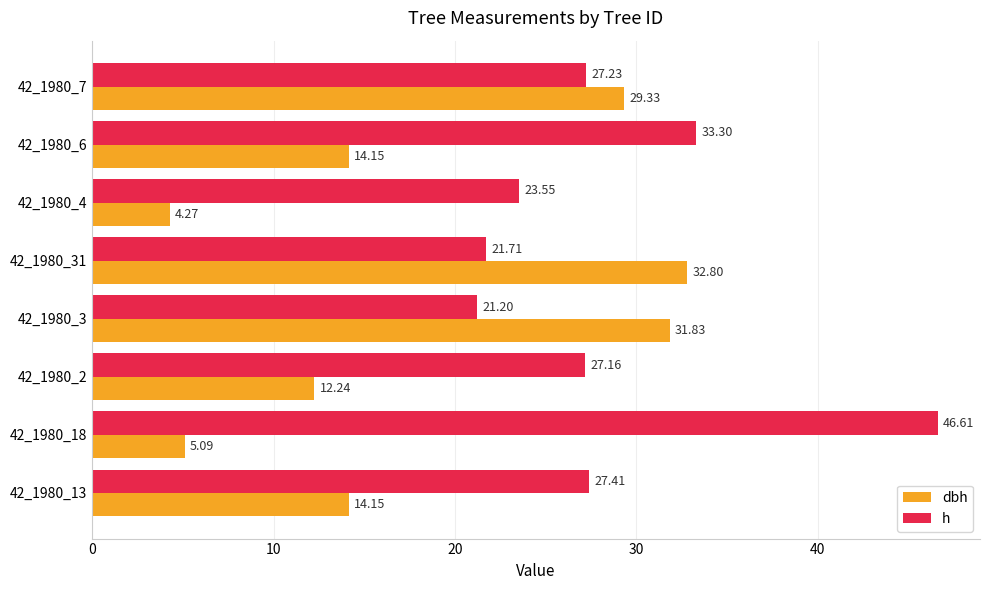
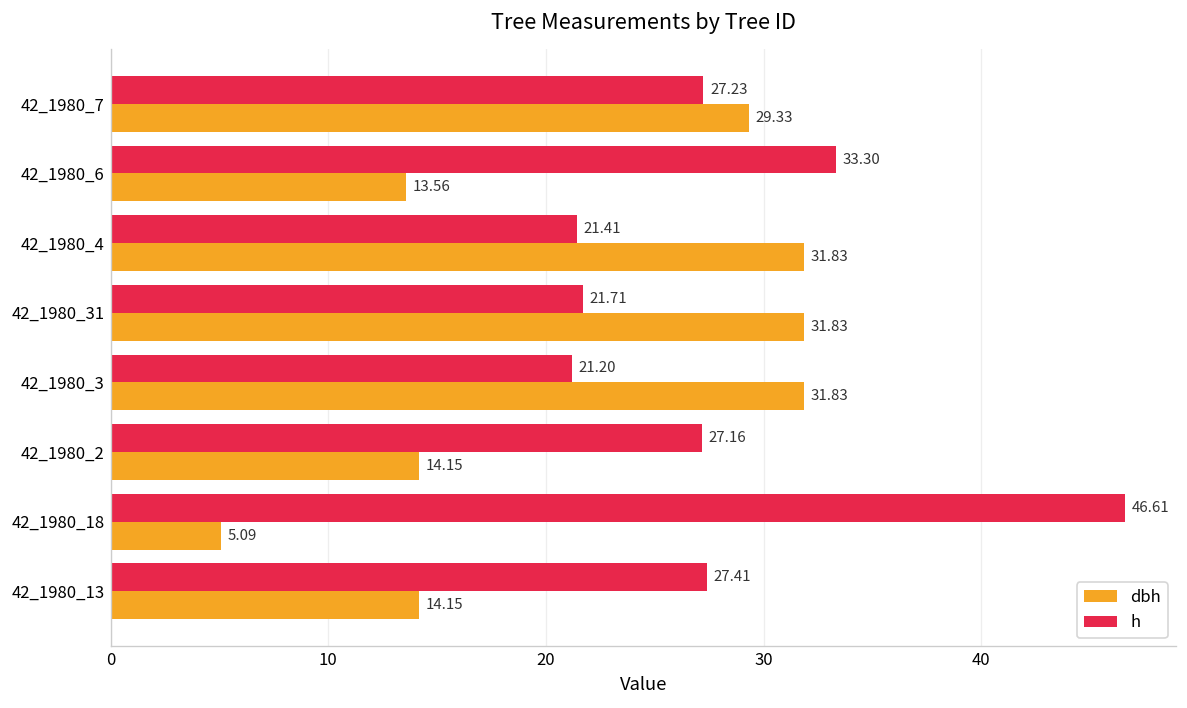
  {
    "dbh": {
      "42_1980_7": 29.33,
-     "42_1980_6": 14.15,
-     "42_1980_4": 4.27,
-     "42_1980_31": 32.80,
+     "42_1980_6": 13.56,
+     "42_1980_4": 31.83,
+     "42_1980_31": 31.83,
      "42_1980_3": 31.83,
-     "42_1980_2": 12.24,
+     "42_1980_2": 14.15,
      "42_1980_18": 5.09,
      "42_1980_13": 14.15
    },
    "h": {
      "42_1980_7": 27.23,
      "42_1980_6": 33.30,
-     "42_1980_4": 23.55,
+     "42_1980_4": 21.41,
      "42_1980_31": 21.71,
      "42_1980_3": 21.20,
      "42_1980_2": 27.16,
      "42_1980_18": 46.61,
      "42_1980_13": 27.41
    }
  }
